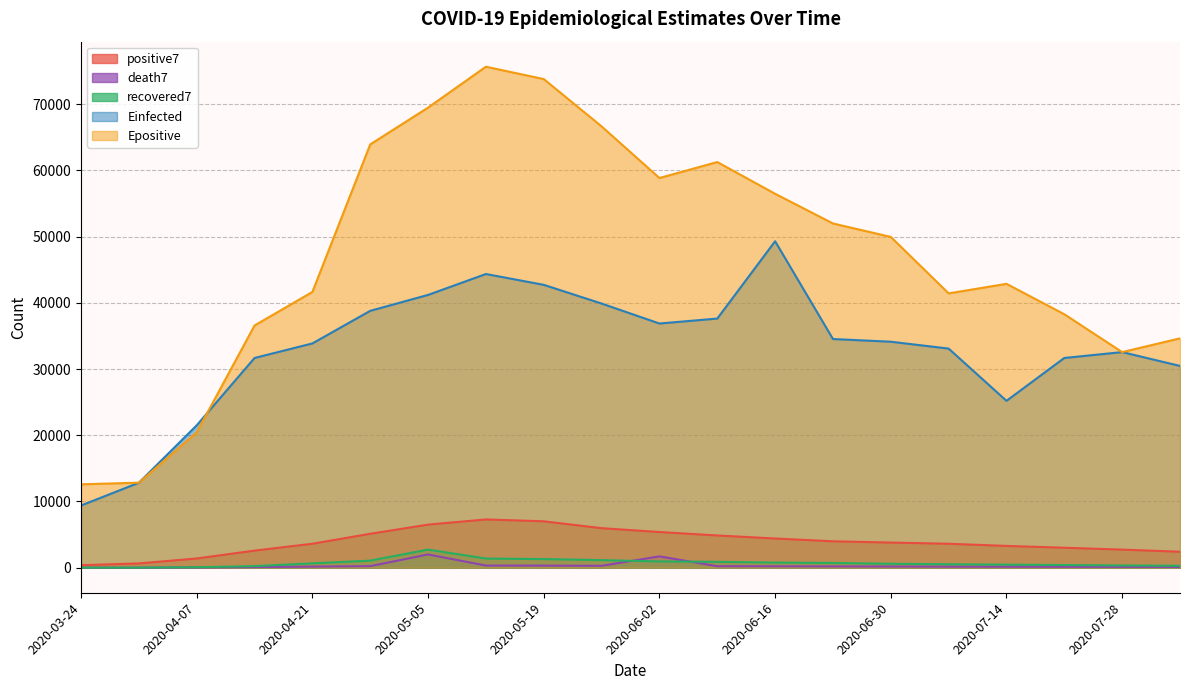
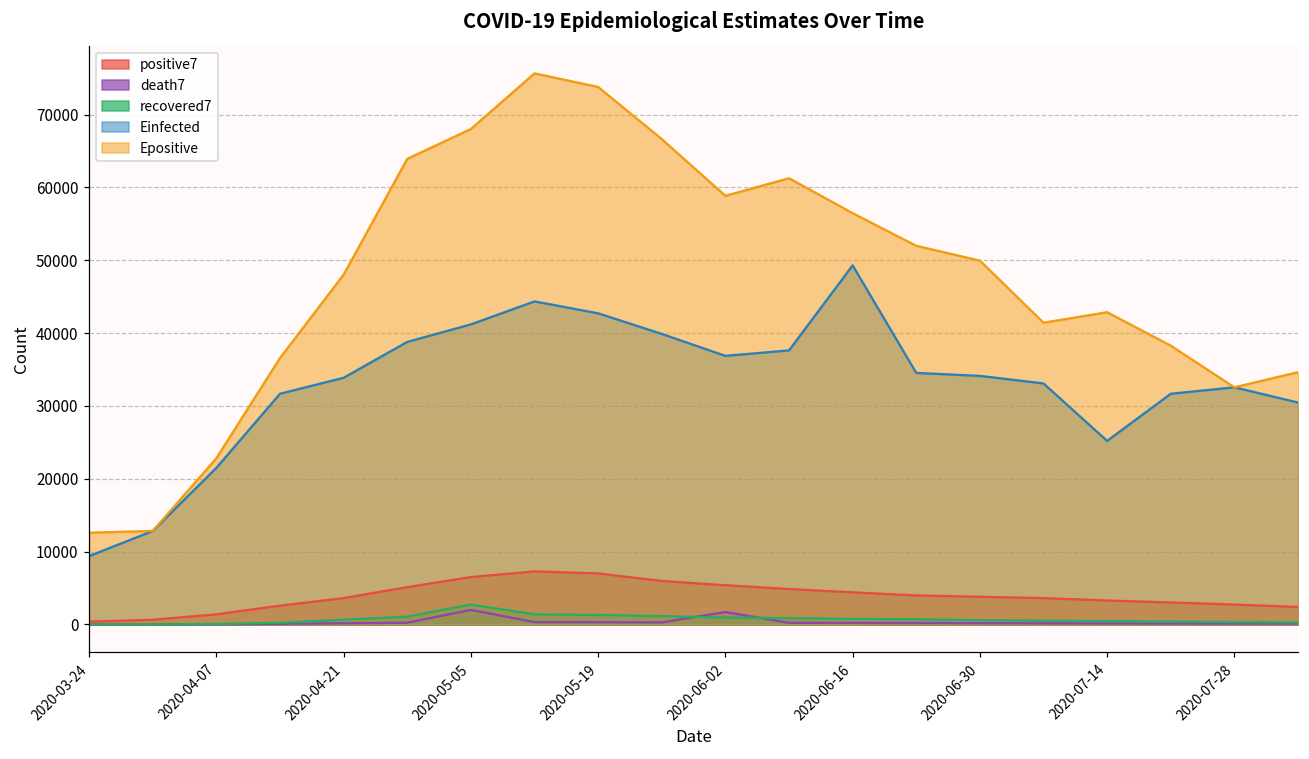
  {
    "positive7": {
      "2020-04-07": 1000,
      "2020-04-21": 4000,
      "2020-05-05": 7000,
      "2020-05-19": 7000,
      "2020-06-02": 5000,
      "2020-06-16": 4000,
      "2020-06-30": 4000,
      "2020-07-14": 3000,
      "2020-07-28": 3000
    },
    "death7": {
      "2020-04-21": 0,
      "2020-05-05": 2000,
      "2020-05-19": 0,
      "2020-06-02": 2000,
      "2020-06-16": 0,
      "2020-06-30": 0
    },
    "recovered7": {
      "2020-04-21": 1000,
      "2020-05-05": 3000,
      "2020-05-19": 1000,
      "2020-06-02": 1000,
      "2020-06-16": 1000,
      "2020-06-30": 1000
    },
    "Einfected": {
      "2020-03-24": 9000,
      "2020-04-07": 22000,
      "2020-04-21": 34000,
      "2020-05-05": 41000,
      "2020-05-19": 43000,
      "2020-06-02": 37000,
      "2020-06-16": 49000,
      "2020-06-30": 34000,
      "2020-07-14": 25000
    },
    "Epositive": {
      "2020-03-24": 13000,
-     "2020-04-07": 20000,
-     "2020-04-21": 42000,
-     "2020-05-05": 69000,
+     "2020-04-07": 23000,
+     "2020-04-21": 48000,
+     "2020-05-05": 68000,
      "2020-05-19": 74000,
      "2020-06-02": 59000,
      "2020-06-16": 56000,
      "2020-06-30": 50000,
      "2020-07-14": 43000
    }
  }
